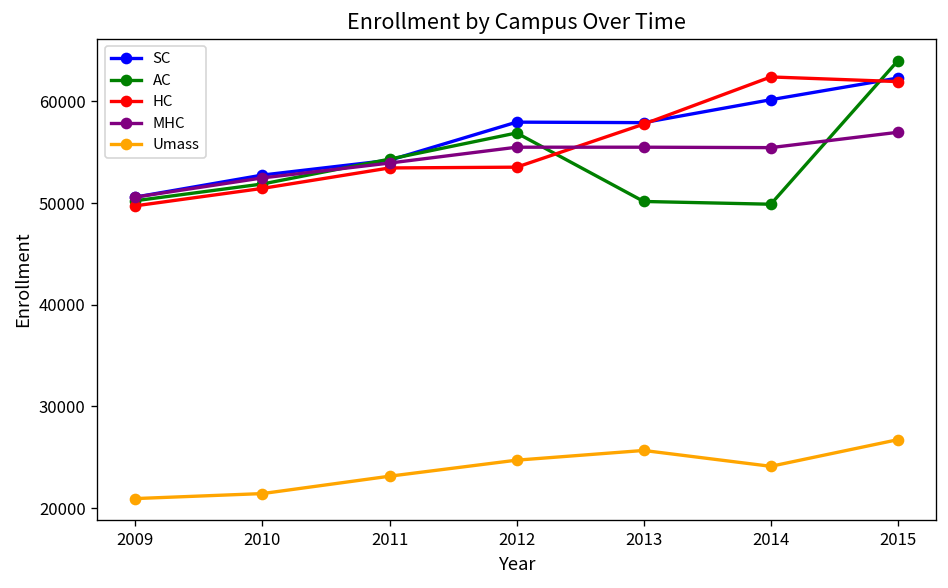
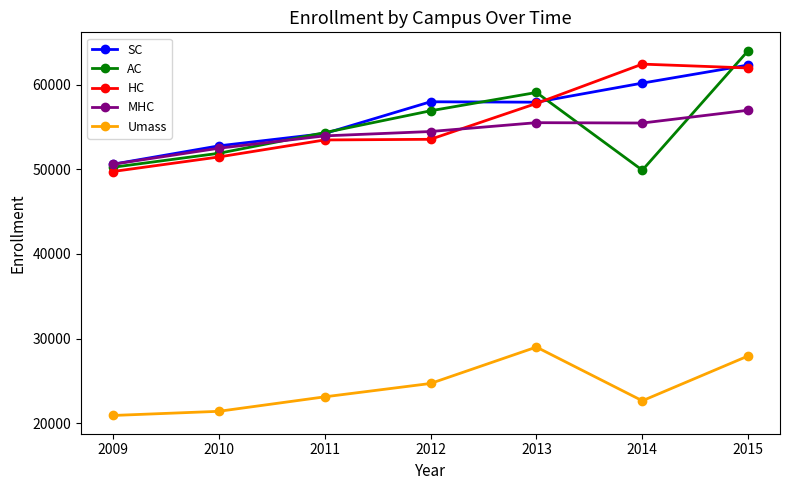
  {
    "SC": {
      "2012": 58000,
      "2014": 60000,
      "2015": 62000
    },
    "AC": {
      "2009": 50000,
      "2010": 52000,
      "2012": 57000,
-     "2013": 50000,
+     "2013": 59000,
      "2014": 50000,
      "2015": 64000
    },
    "HC": {
      "2009": 50000,
      "2010": 51000,
      "2011": 53000,
      "2012": 54000,
      "2014": 62000,
      "2015": 62000
    },
    "MHC": {
-     "2012": 55000,
+     "2012": 54000,
      "2013": 55000,
      "2014": 55000,
      "2015": 57000
    },
    "Umass": {
      "2009": 21000,
      "2010": 21000,
      "2011": 23000,
      "2012": 25000,
-     "2013": 26000,
-     "2014": 24000,
-     "2015": 27000
+     "2013": 29000,
+     "2014": 23000,
+     "2015": 28000
    }
  }
